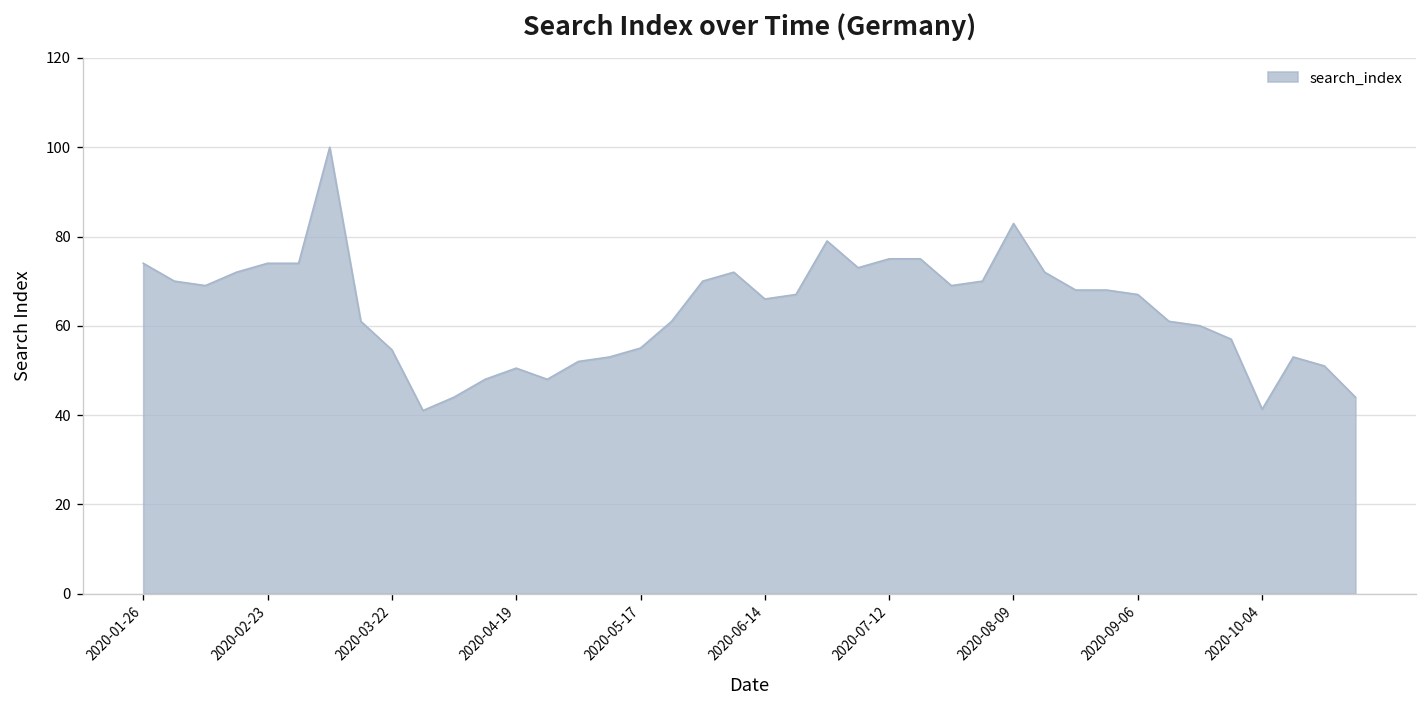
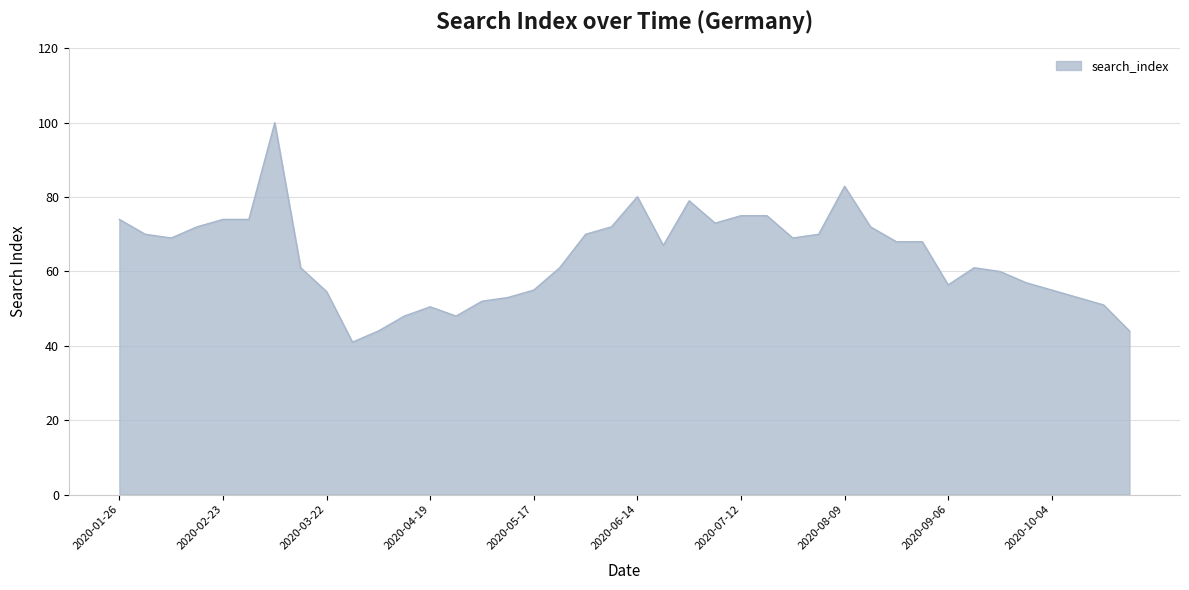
  {
    "2020-01-26": 74,
    "2020-02-23": 74,
    "2020-03-22": 55,
    "2020-04-19": 51,
    "2020-05-17": 55,
-   "2020-06-14": 66,
+   "2020-06-14": 80,
    "2020-07-12": 75,
    "2020-08-09": 83,
-   "2020-09-06": 67,
-   "2020-10-04": 41
+   "2020-09-06": 56,
+   "2020-10-04": 55
  }
